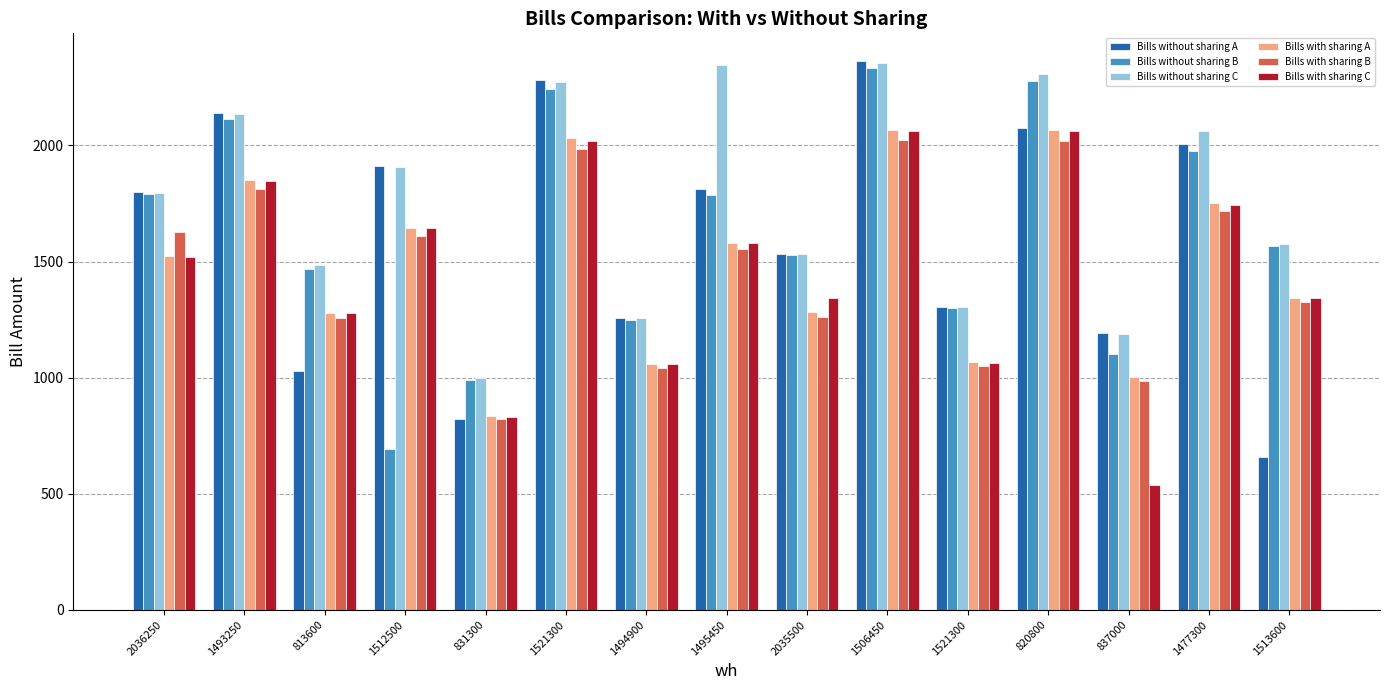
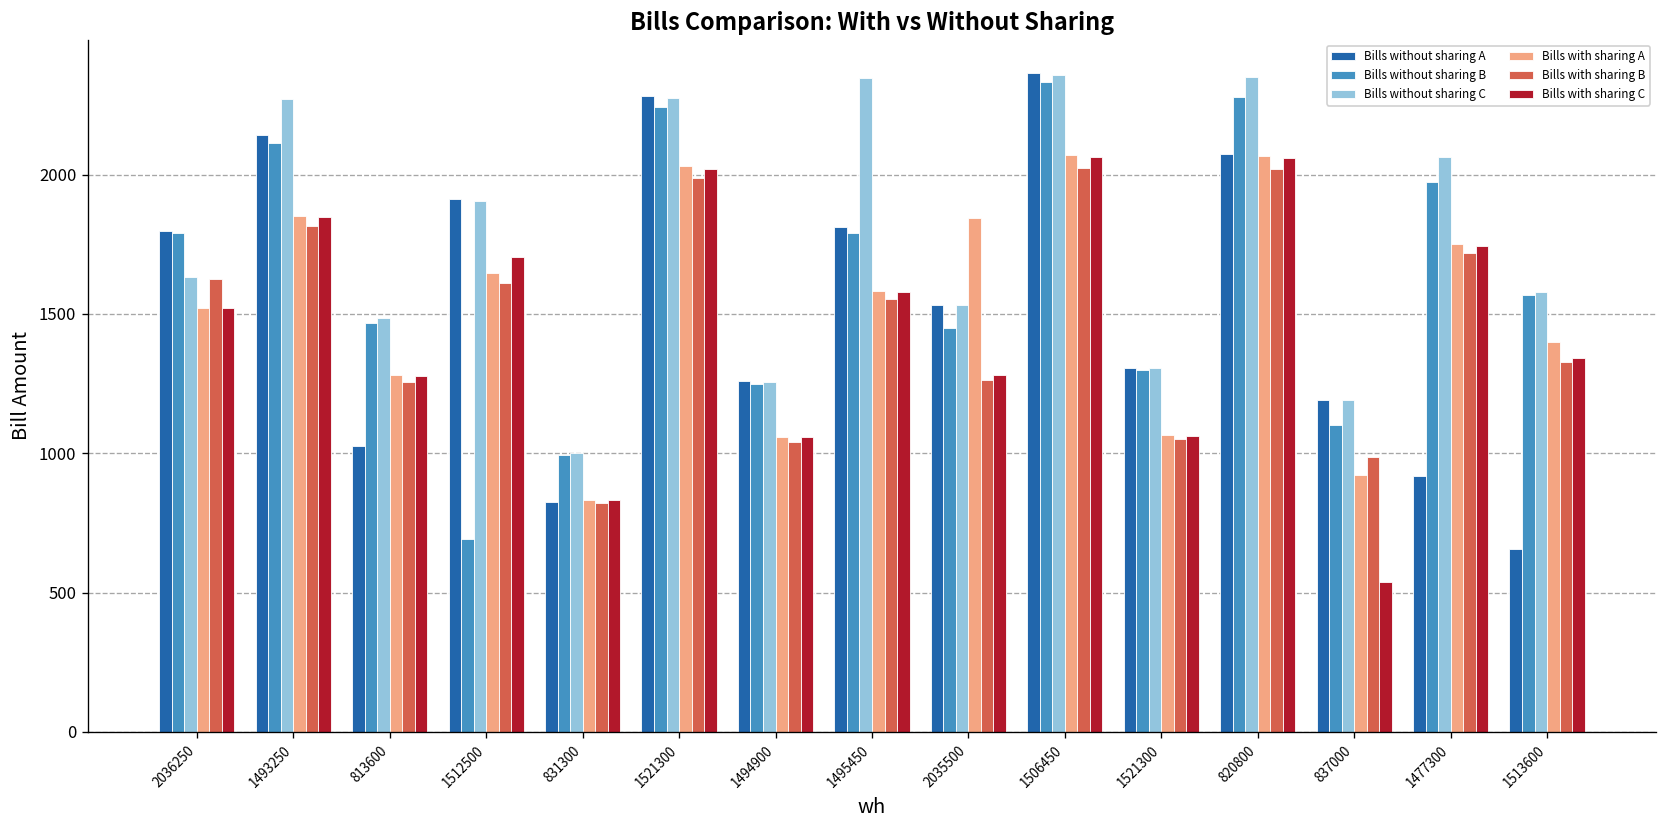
  {
    "Bills without sharing A": {
      "2036250": 1800,
      "1493250": 2140,
      "813600": 1030,
      "1512500": 1910,
      "831300": 820,
      "1494900": 1260,
      "1495450": 1810,
      "2035500": 1530,
      "1506450": 2360,
      "820800": 2070,
      "837000": 1190,
-     "1477300": 2000,
+     "1477300": 920,
      "1513600": 660
    },
    "Bills without sharing B": {
      "2036250": 1790,
      "1493250": 2110,
      "813600": 1470,
      "1512500": 690,
      "831300": 990,
      "1494900": 1250,
      "1495450": 1790,
-     "2035500": 1530,
+     "2035500": 1450,
      "1506450": 2330,
      "820800": 2280,
      "837000": 1100,
      "1477300": 1970,
      "1513600": 1570
    },
    "Bills without sharing C": {
-     "2036250": 1800,
-     "1493250": 2130,
+     "2036250": 1630,
+     "1493250": 2270,
      "813600": 1480,
      "1512500": 1910,
      "831300": 1000,
      "1494900": 1260,
      "1495450": 2350,
      "2035500": 1530,
      "1506450": 2360,
-     "820800": 2310,
+     "820800": 2350,
      "837000": 1190,
      "1477300": 2060,
      "1513600": 1580
    },
    "Bills with sharing A": {
      "2036250": 1520,
      "1493250": 1850,
      "813600": 1280,
      "1512500": 1650,
      "831300": 830,
      "1494900": 1060,
      "1495450": 1580,
-     "2035500": 1280,
+     "2035500": 1840,
      "1506450": 2070,
      "820800": 2060,
-     "837000": 1000,
+     "837000": 920,
      "1477300": 1750,
-     "1513600": 1350
+     "1513600": 1400
    },
    "Bills with sharing B": {
      "2036250": 1630,
      "1493250": 1810,
      "813600": 1260,
      "1512500": 1610,
      "831300": 820,
      "1494900": 1040,
      "1495450": 1550,
      "2035500": 1260,
      "1506450": 2020,
      "820800": 2020,
      "837000": 990,
      "1477300": 1720,
      "1513600": 1330
    },
    "Bills with sharing C": {
      "2036250": 1520,
      "1493250": 1850,
      "813600": 1280,
-     "1512500": 1640,
+     "1512500": 1700,
      "831300": 830,
      "1494900": 1060,
      "1495450": 1580,
-     "2035500": 1350,
+     "2035500": 1280,
      "1506450": 2060,
      "820800": 2060,
      "837000": 540,
      "1477300": 1740,
      "1513600": 1340
    }
  }
